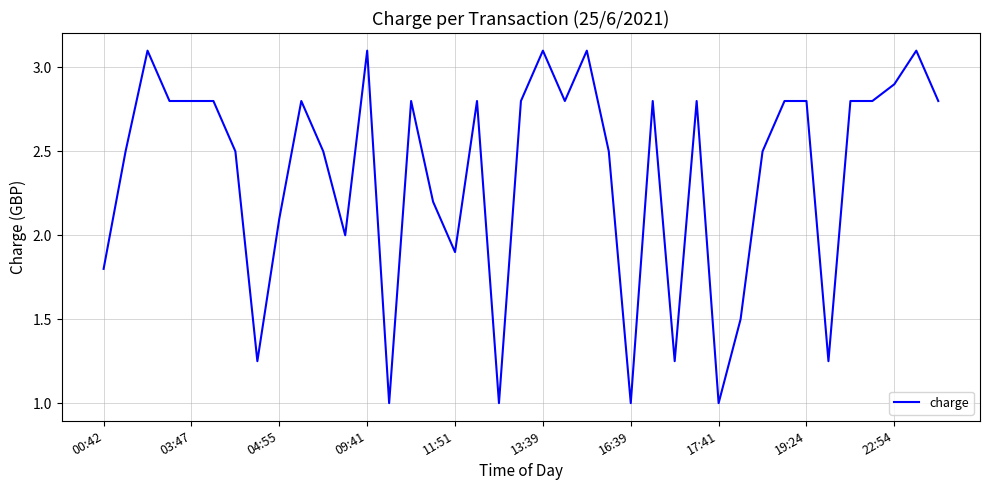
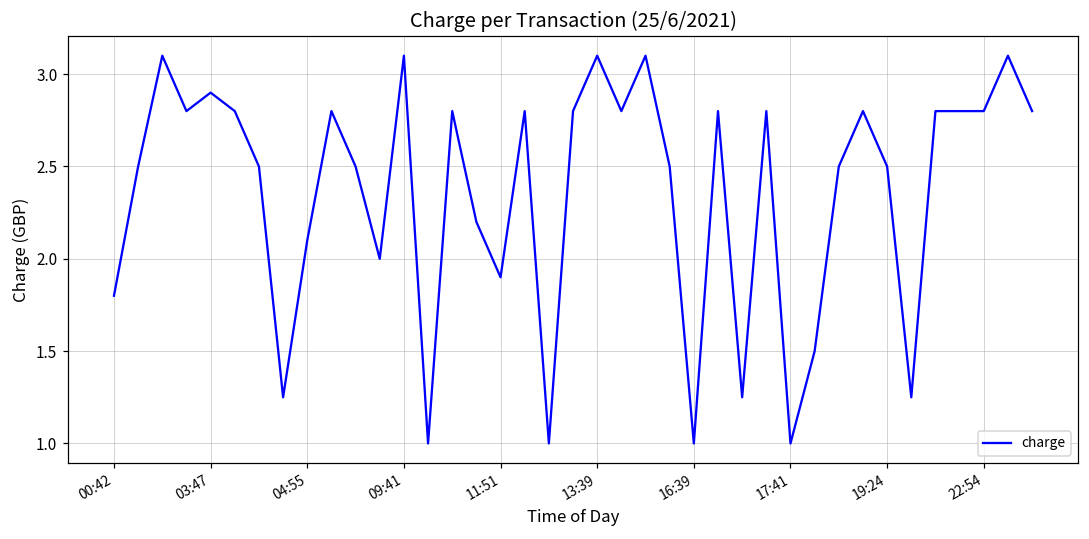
  {
    "00:42": 1.8,
-   "03:47": 2.8,
+   "03:47": 2.9,
    "04:55": 2.1,
    "09:41": 3.1,
    "11:51": 1.9,
    "13:39": 3.1,
    "16:39": 1.0,
    "17:41": 1.0,
-   "19:24": 2.8,
-   "22:54": 2.9
+   "19:24": 2.5,
+   "22:54": 2.8
  }
